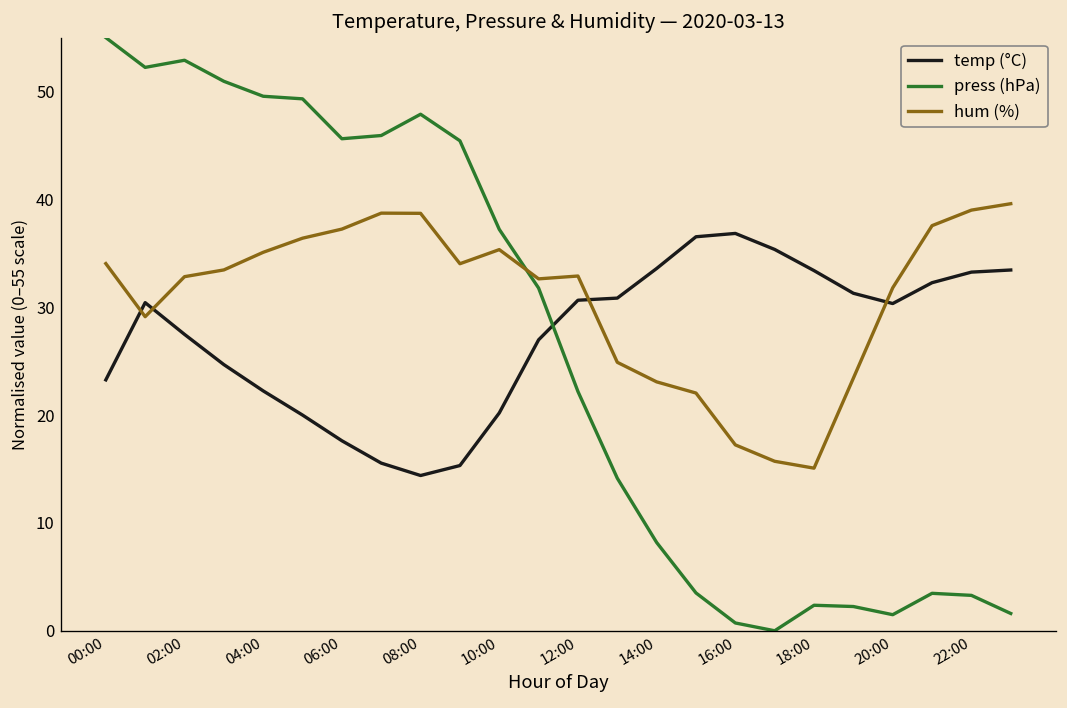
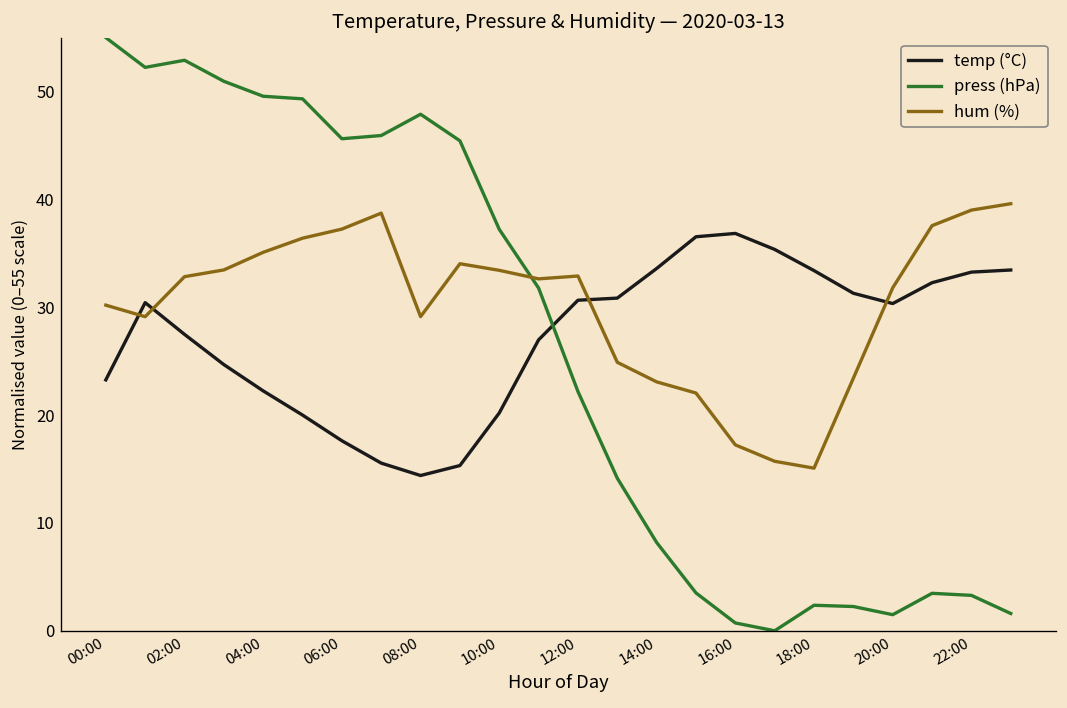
  {
    "temp (°C)": {
      "00:00": 23,
      "02:00": 27,
      "04:00": 22,
      "06:00": 18,
      "08:00": 14,
      "10:00": 20,
      "12:00": 31,
      "14:00": 34,
      "16:00": 37,
      "18:00": 33,
      "20:00": 30,
      "22:00": 33
    },
    "press (hPa)": {
      "00:00": 55,
      "02:00": 53,
      "04:00": 50,
      "06:00": 46,
      "08:00": 48,
      "10:00": 37,
      "12:00": 22,
      "14:00": 8,
      "16:00": 1,
      "18:00": 2,
      "20:00": 1,
      "22:00": 3
    },
    "hum (%)": {
-     "00:00": 34,
+     "00:00": 30,
      "02:00": 33,
      "04:00": 35,
      "06:00": 37,
-     "08:00": 39,
-     "10:00": 35,
+     "08:00": 29,
+     "10:00": 33,
      "12:00": 33,
      "14:00": 23,
      "16:00": 17,
      "18:00": 15,
      "20:00": 32,
      "22:00": 39
    }
  }
